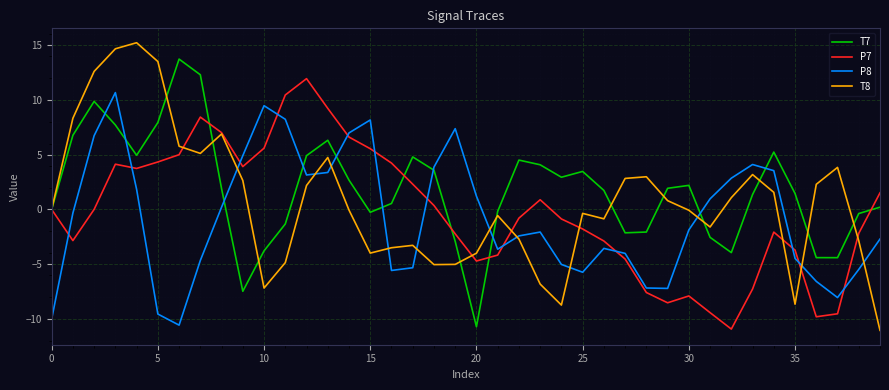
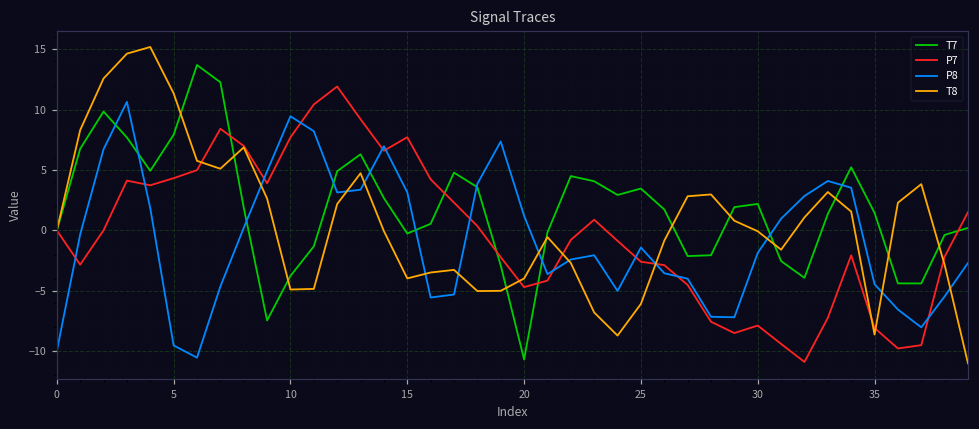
  {
    "T7": {
      "5": 7.9,
      "10": -3.8,
      "15": -0.3,
      "20": -10.7,
      "25": 3.5,
      "30": 2.2,
      "35": 1.5
    },
    "P7": {
      "5": 4.3,
-     "10": 5.6,
-     "15": 5.5,
+     "10": 7.7,
+     "15": 7.7,
      "20": -4.7,
-     "25": -1.8,
+     "25": -2.6,
      "30": -7.9,
-     "35": -3.7
+     "35": -8.1
    },
    "P8": {
      "0": -10.0,
      "5": -9.5,
      "10": 9.5,
-     "15": 8.2,
+     "15": 3.2,
      "20": 1.2,
-     "25": -5.7,
+     "25": -1.4,
      "30": -1.9,
      "35": -4.5
    },
    "T8": {
-     "5": 13.5,
-     "10": -7.2,
+     "5": 11.4,
+     "10": -4.9,
      "15": -4.0,
      "20": -4.0,
-     "25": -0.4,
+     "25": -6.1,
      "30": -0.1,
      "35": -8.6
    }
  }
